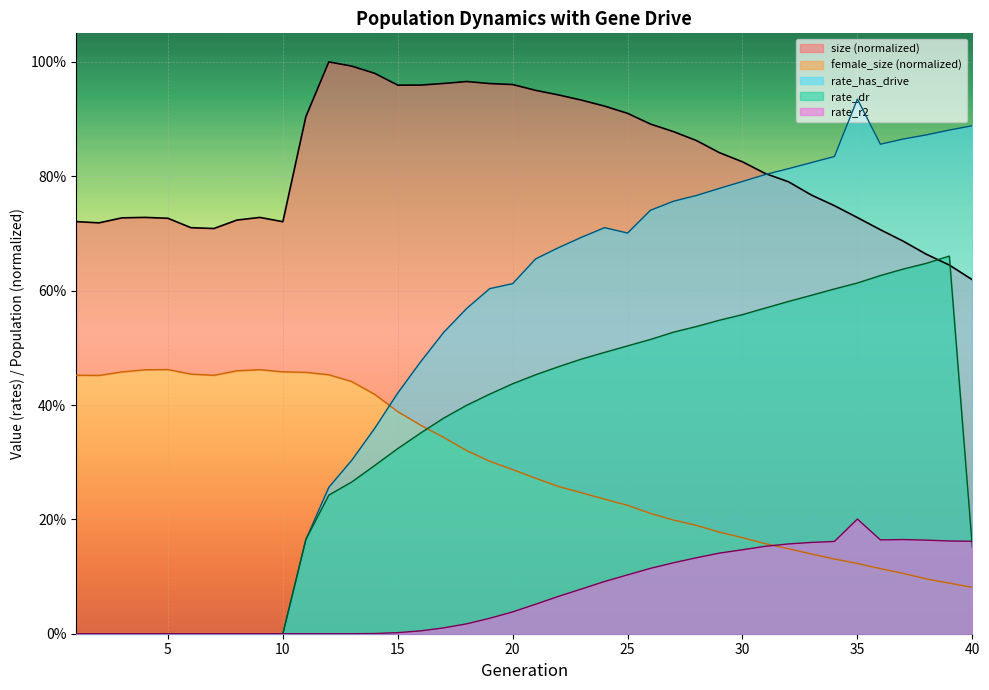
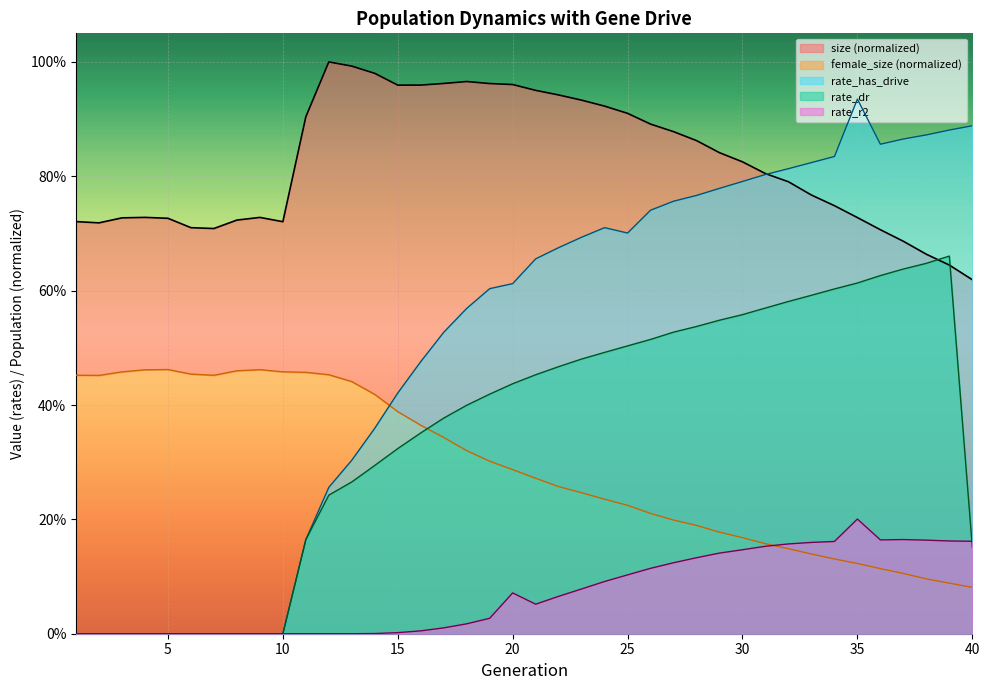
  {
    "rate_has_drive": {
      "15": "42%",
      "20": "61%",
      "25": "70%",
      "30": "79%",
      "40": "89%"
    },
    "rate_dr": {
      "15": "32%",
      "20": "44%",
      "25": "50%",
      "30": "56%",
      "35": "61%",
      "40": "15%"
    },
    "rate_r2": {
      "15": "0%",
-     "20": "4%",
+     "20": "7%",
      "25": "10%",
      "30": "15%",
      "35": "20%",
      "40": "16%"
    }
  }
